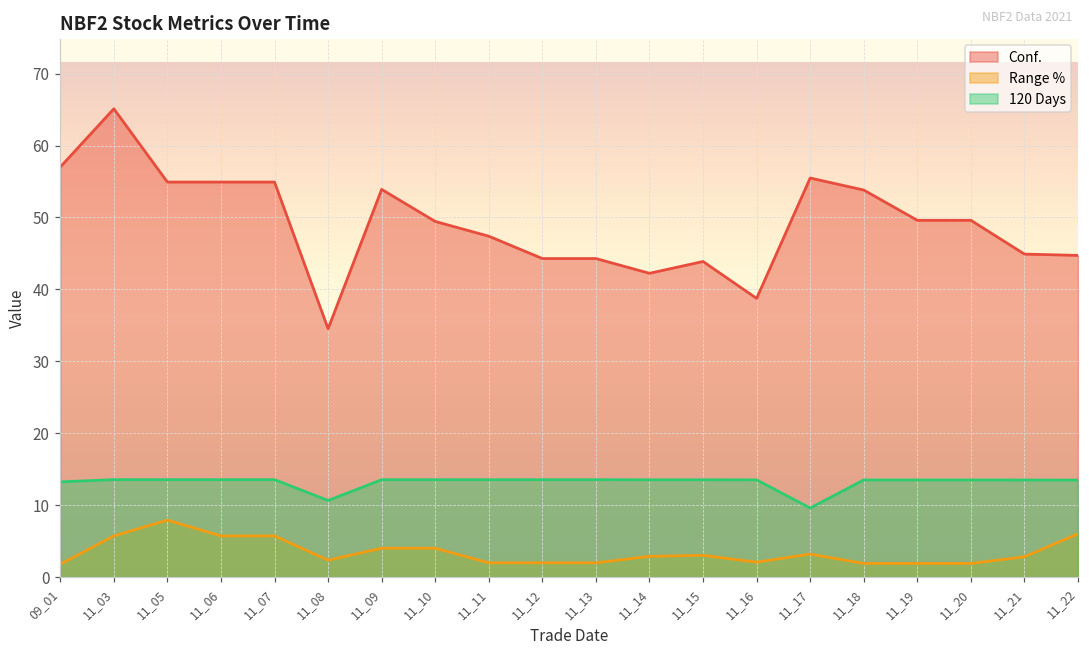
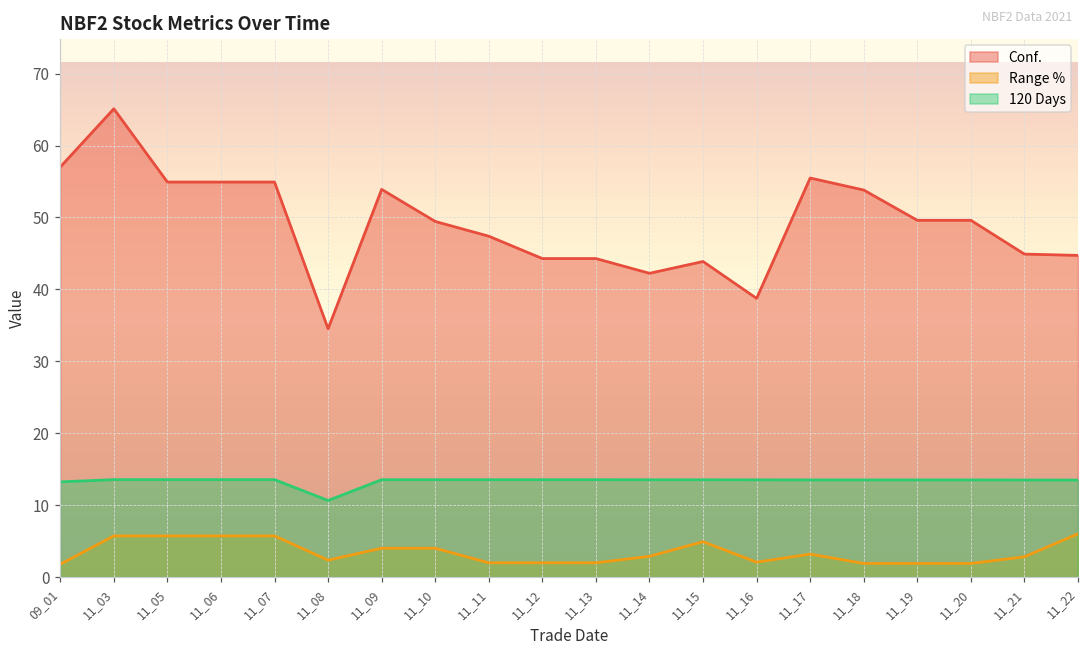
  {
    "Conf.": {
      "09_01": 57,
      "11_03": 65,
      "11_05": 55,
      "11_06": 55,
      "11_07": 55,
      "11_08": 35,
      "11_09": 54,
      "11_10": 49,
      "11_11": 47,
      "11_12": 44,
      "11_13": 44,
      "11_14": 42,
      "11_15": 44,
      "11_16": 39,
      "11_17": 55,
      "11_18": 54,
      "11_19": 50,
      "11_20": 50,
      "11_21": 45,
      "11_22": 45
    },
    "Range %": {
      "09_01": 2,
      "11_03": 6,
-     "11_05": 8,
+     "11_05": 6,
      "11_06": 6,
      "11_07": 6,
      "11_08": 2,
      "11_09": 4,
      "11_10": 4,
      "11_11": 2,
      "11_12": 2,
      "11_13": 2,
      "11_14": 3,
-     "11_15": 3,
+     "11_15": 5,
      "11_16": 2,
      "11_17": 3,
      "11_18": 2,
      "11_19": 2,
      "11_20": 2,
      "11_21": 3,
      "11_22": 6
    },
    "120 Days": {
      "09_01": 13,
      "11_03": 14,
      "11_05": 14,
      "11_06": 14,
      "11_07": 14,
      "11_08": 11,
      "11_09": 14,
      "11_10": 14,
      "11_11": 14,
      "11_12": 14,
      "11_13": 14,
      "11_14": 14,
      "11_15": 14,
      "11_16": 14,
-     "11_17": 10,
+     "11_17": 13,
      "11_18": 13,
      "11_19": 13,
      "11_20": 13,
      "11_21": 13,
      "11_22": 13
    }
  }
